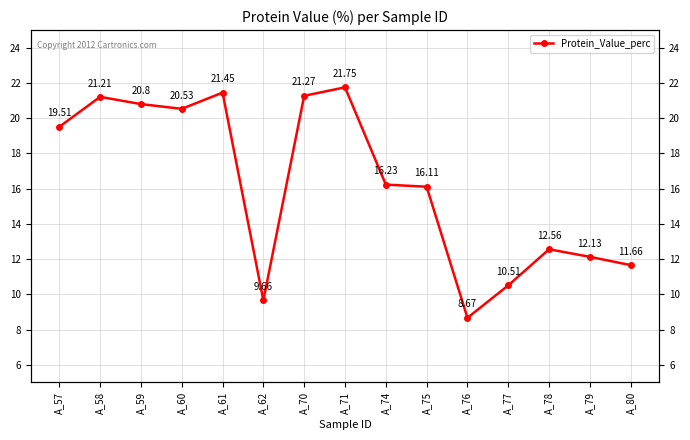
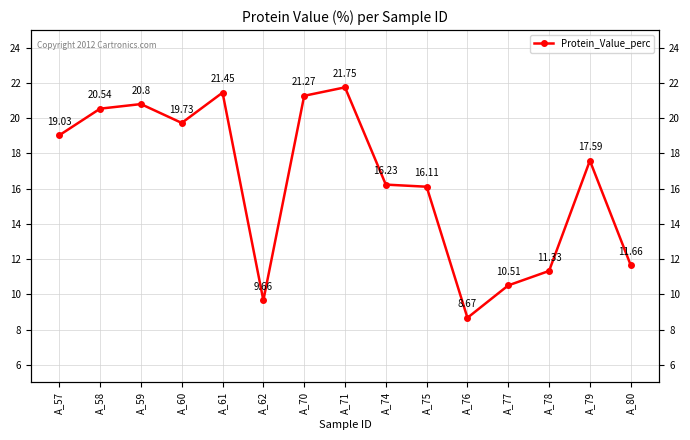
  {
-   "A_57": 19.51,
-   "A_58": 21.21,
+   "A_57": 19.03,
+   "A_58": 20.54,
    "A_59": 20.8,
-   "A_60": 20.53,
+   "A_60": 19.73,
    "A_61": 21.45,
    "A_62": 9.66,
    "A_70": 21.27,
    "A_71": 21.75,
    "A_74": 16.23,
    "A_75": 16.11,
    "A_76": 8.67,
    "A_77": 10.51,
-   "A_78": 12.56,
-   "A_79": 12.13,
+   "A_78": 11.33,
+   "A_79": 17.59,
    "A_80": 11.66
  }
